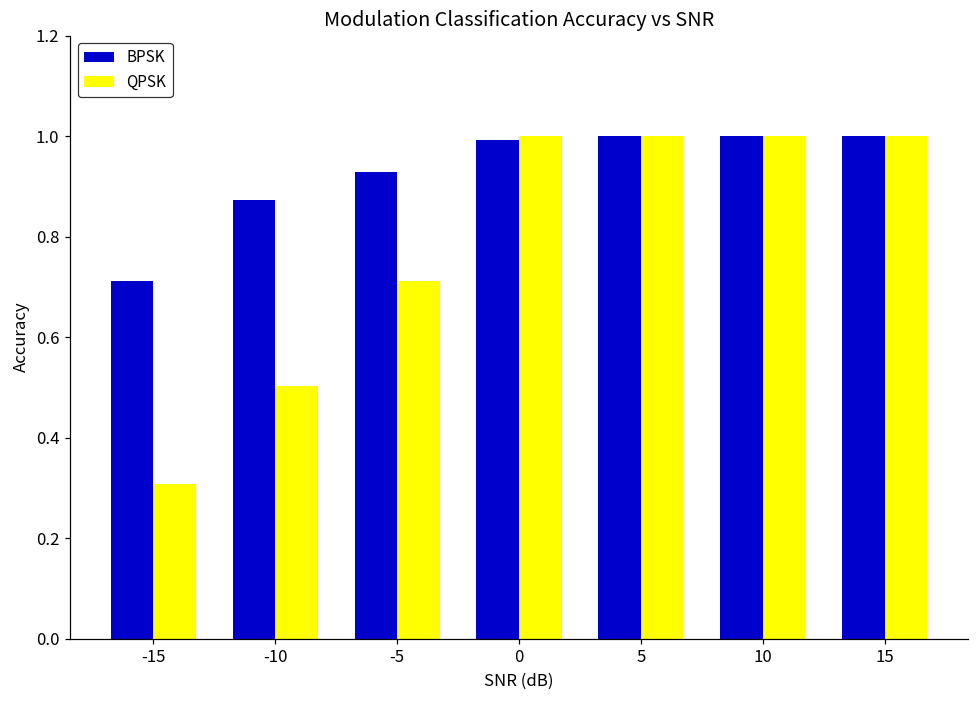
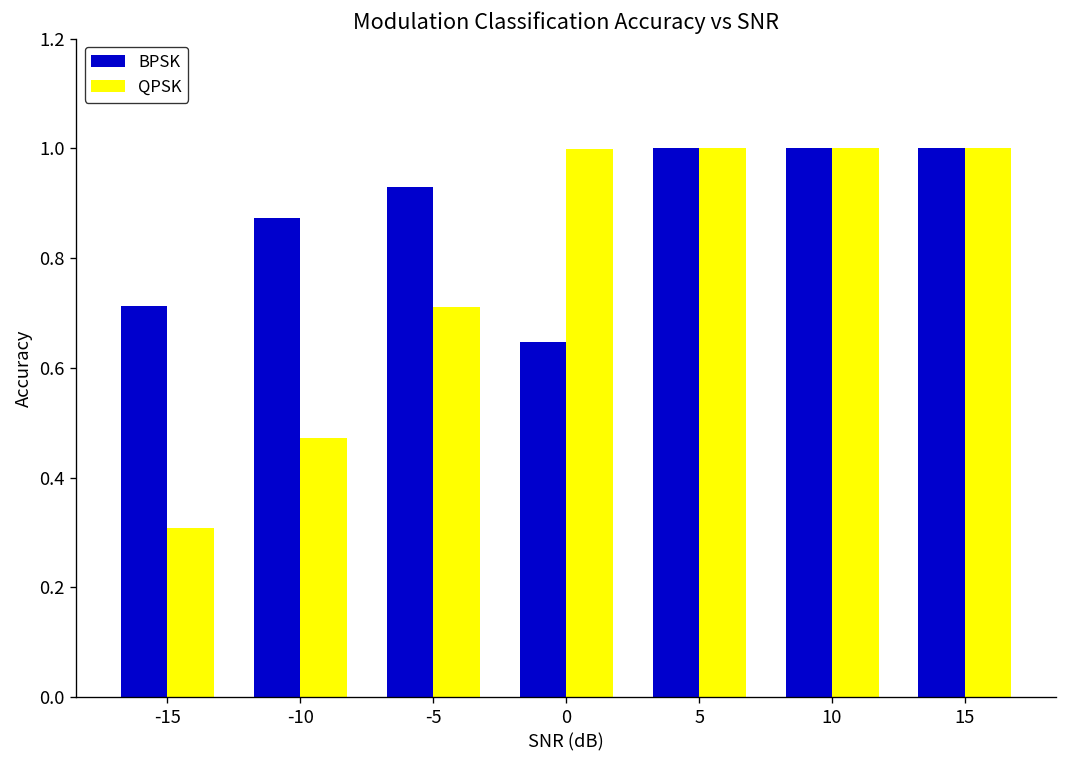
  {
    "BPSK": {
      "-15": 0.71,
      "-10": 0.87,
      "-5": 0.93,
-     "0": 0.99,
+     "0": 0.65,
      "5": 1.00,
      "10": 1.00,
      "15": 1.00
    },
    "QPSK": {
      "-15": 0.31,
-     "-10": 0.50,
+     "-10": 0.47,
      "-5": 0.71,
      "0": 1.00,
      "5": 1.00,
      "10": 1.00,
      "15": 1.00
    }
  }
